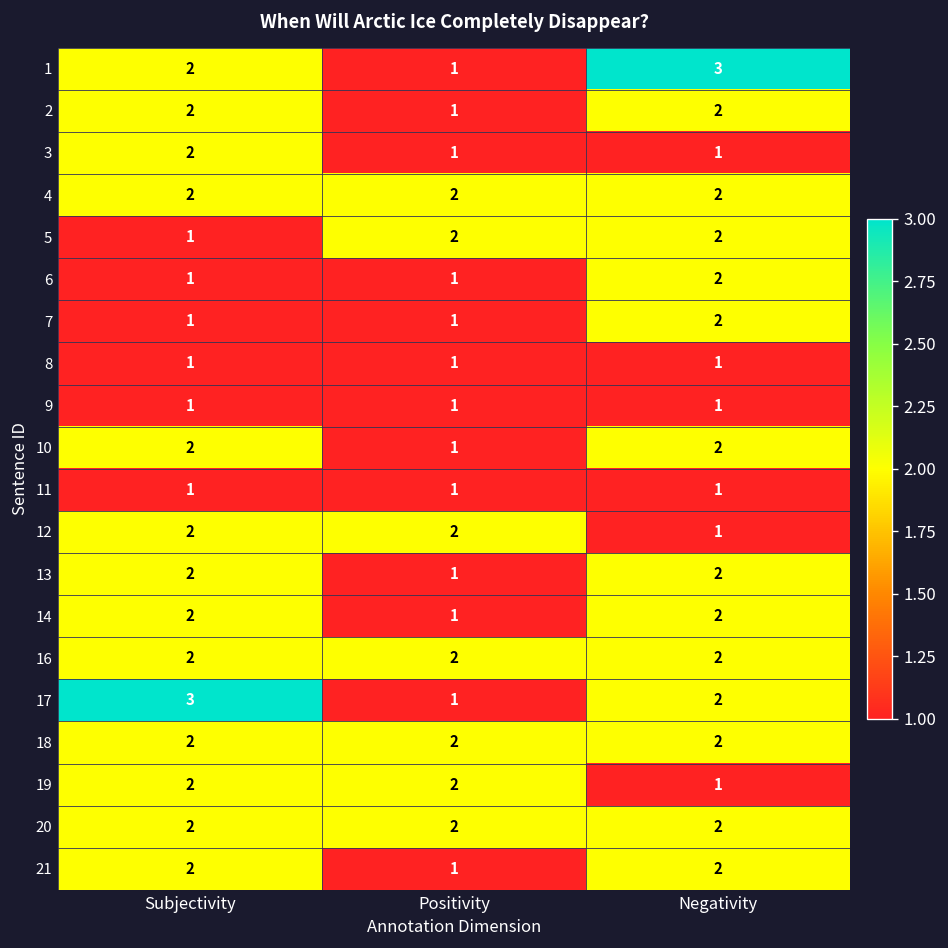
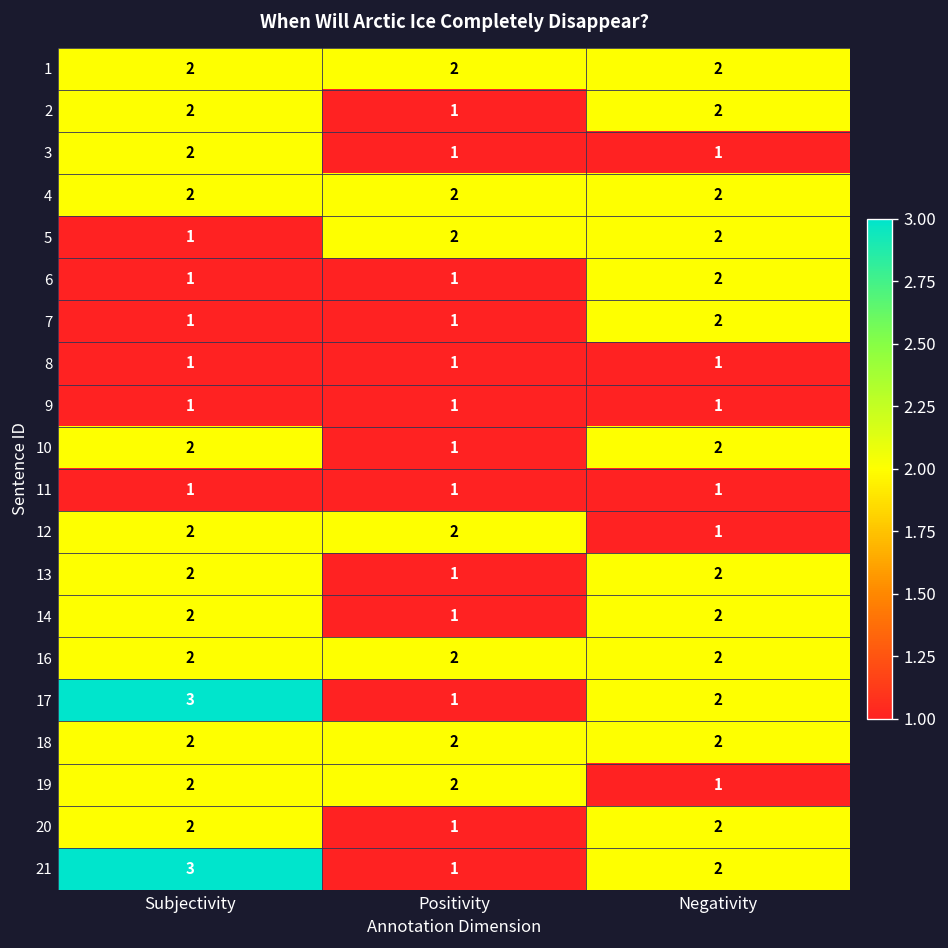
  {
    "1": {
      "Subjectivity": 2,
-     "Positivity": 1,
-     "Negativity": 3
+     "Positivity": 2,
+     "Negativity": 2
    },
    "2": {
      "Subjectivity": 2,
      "Positivity": 1,
      "Negativity": 2
    },
    "3": {
      "Subjectivity": 2,
      "Positivity": 1,
      "Negativity": 1
    },
    "4": {
      "Subjectivity": 2,
      "Positivity": 2,
      "Negativity": 2
    },
    "5": {
      "Subjectivity": 1,
      "Positivity": 2,
      "Negativity": 2
    },
    "6": {
      "Subjectivity": 1,
      "Positivity": 1,
      "Negativity": 2
    },
    "7": {
      "Subjectivity": 1,
      "Positivity": 1,
      "Negativity": 2
    },
    "8": {
      "Subjectivity": 1,
      "Positivity": 1,
      "Negativity": 1
    },
    "9": {
      "Subjectivity": 1,
      "Positivity": 1,
      "Negativity": 1
    },
    "10": {
      "Subjectivity": 2,
      "Positivity": 1,
      "Negativity": 2
    },
    "11": {
      "Subjectivity": 1,
      "Positivity": 1,
      "Negativity": 1
    },
    "12": {
      "Subjectivity": 2,
      "Positivity": 2,
      "Negativity": 1
    },
    "13": {
      "Subjectivity": 2,
      "Positivity": 1,
      "Negativity": 2
    },
    "14": {
      "Subjectivity": 2,
      "Positivity": 1,
      "Negativity": 2
    },
    "16": {
      "Subjectivity": 2,
      "Positivity": 2,
      "Negativity": 2
    },
    "17": {
      "Subjectivity": 3,
      "Positivity": 1,
      "Negativity": 2
    },
    "18": {
      "Subjectivity": 2,
      "Positivity": 2,
      "Negativity": 2
    },
    "19": {
      "Subjectivity": 2,
      "Positivity": 2,
      "Negativity": 1
    },
    "20": {
      "Subjectivity": 2,
-     "Positivity": 2,
+     "Positivity": 1,
      "Negativity": 2
    },
    "21": {
-     "Subjectivity": 2,
+     "Subjectivity": 3,
      "Positivity": 1,
      "Negativity": 2
    }
  }
